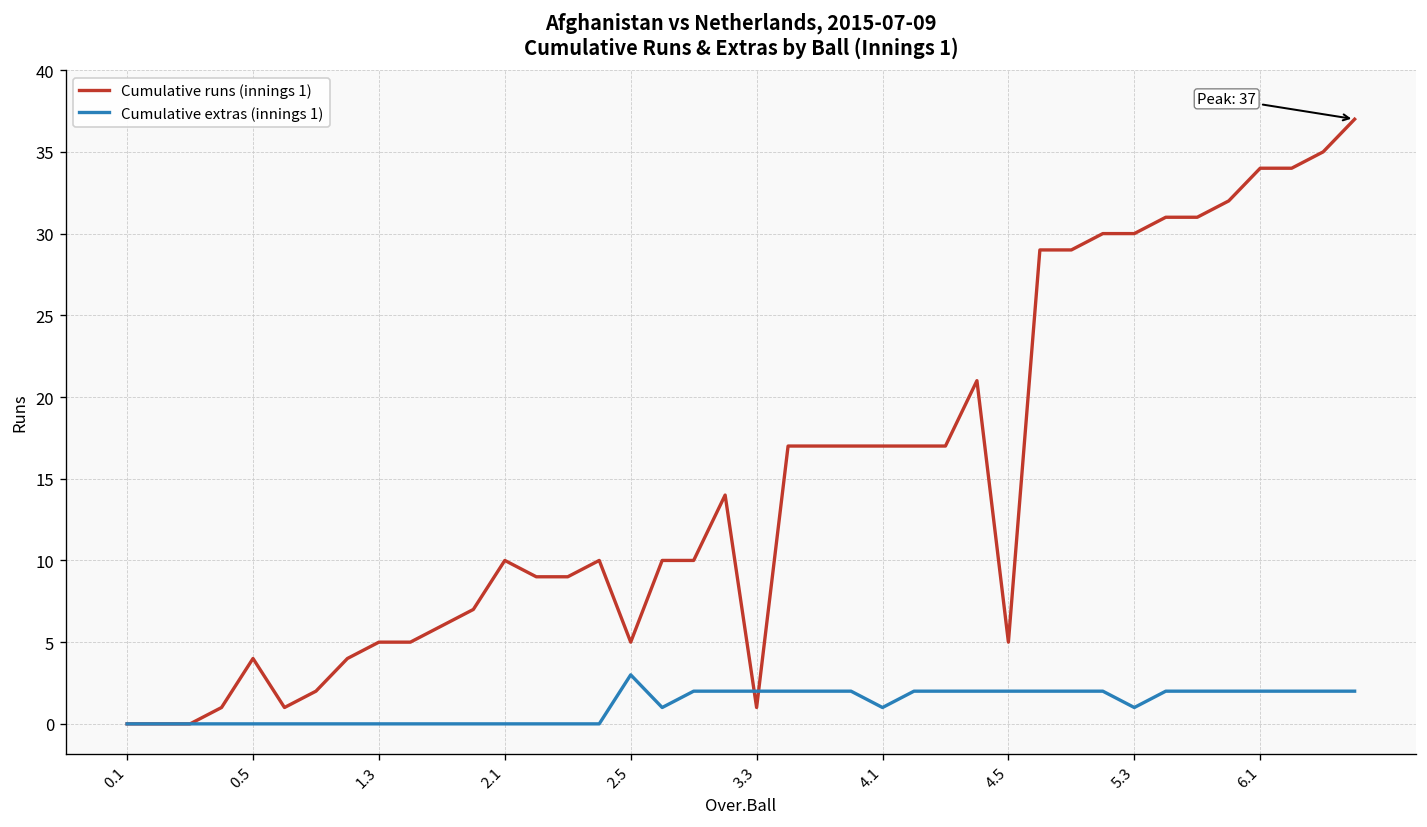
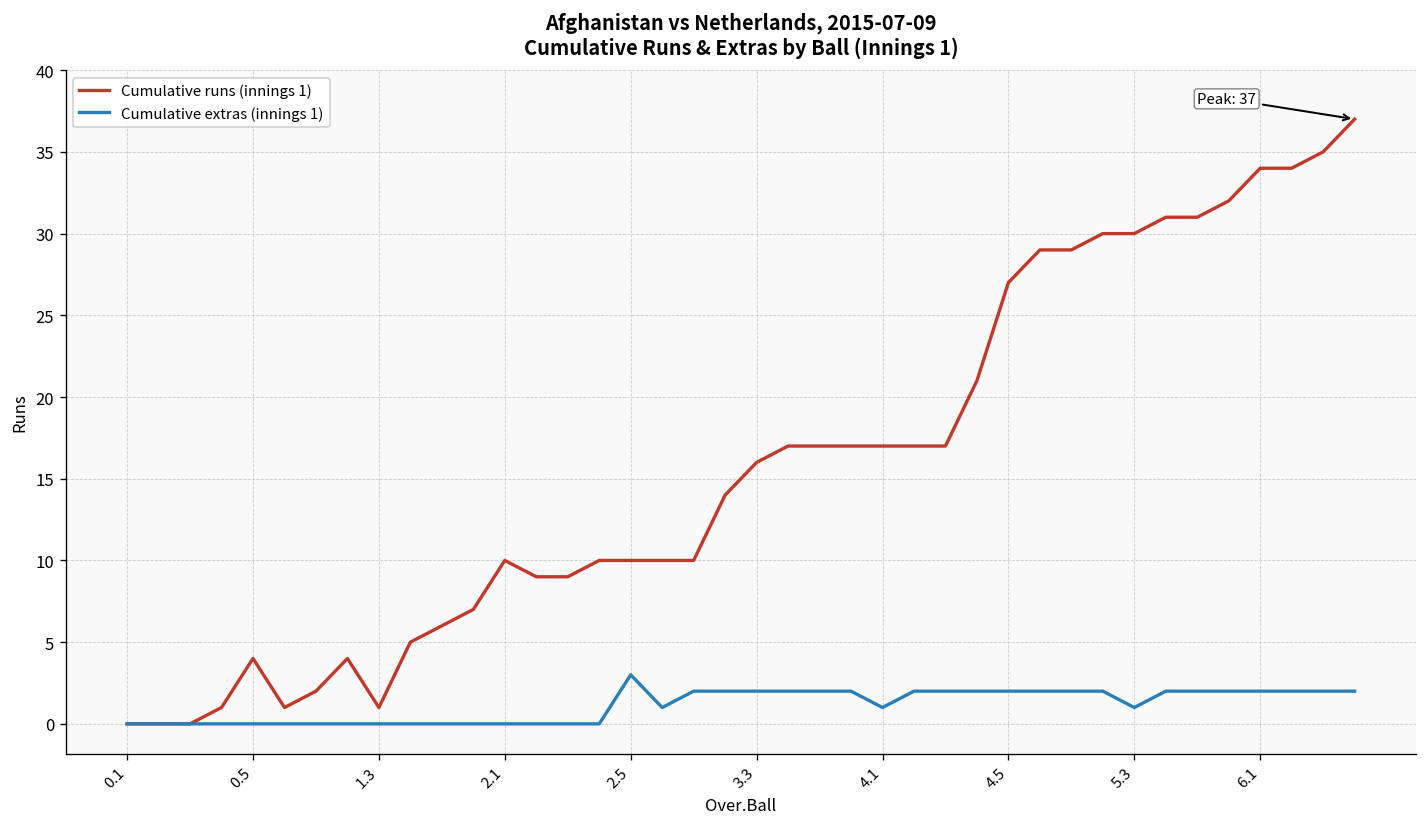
  {
    "Cumulative runs (innings 1)": {
      "0.5": 4,
-     "1.3": 5,
+     "1.3": 1,
      "2.1": 10,
-     "2.5": 5,
-     "3.3": 1,
+     "2.5": 10,
+     "3.3": 16,
      "4.1": 17,
-     "4.5": 5,
+     "4.5": 27,
      "5.3": 30,
      "6.1": 34
    },
    "Cumulative extras (innings 1)": {
      "0.5": 0,
      "1.3": 0,
      "2.1": 0,
      "2.5": 3,
      "3.3": 2,
      "4.1": 1,
      "4.5": 2,
      "5.3": 1,
      "6.1": 2
    }
  }
